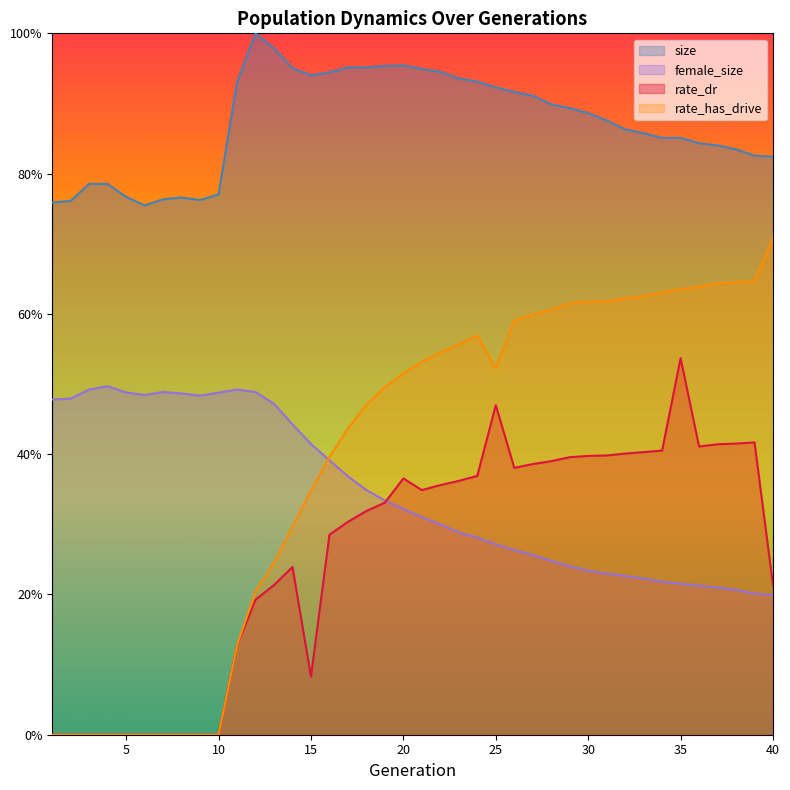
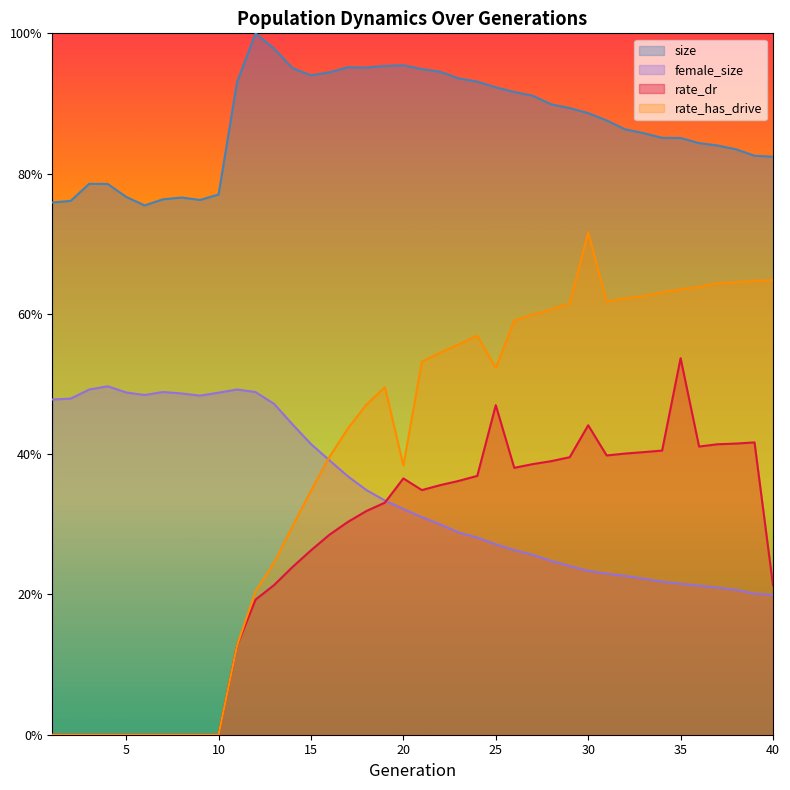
  {
    "rate_dr": {
-     "15": "8%",
+     "15": "26%",
      "20": "37%",
      "25": "47%",
-     "30": "40%",
+     "30": "44%",
      "35": "54%",
      "40": "21%"
    },
    "rate_has_drive": {
      "15": "35%",
-     "20": "52%",
+     "20": "38%",
      "25": "52%",
-     "30": "62%",
+     "30": "72%",
      "35": "64%",
-     "40": "71%"
+     "40": "65%"
    }
  }
